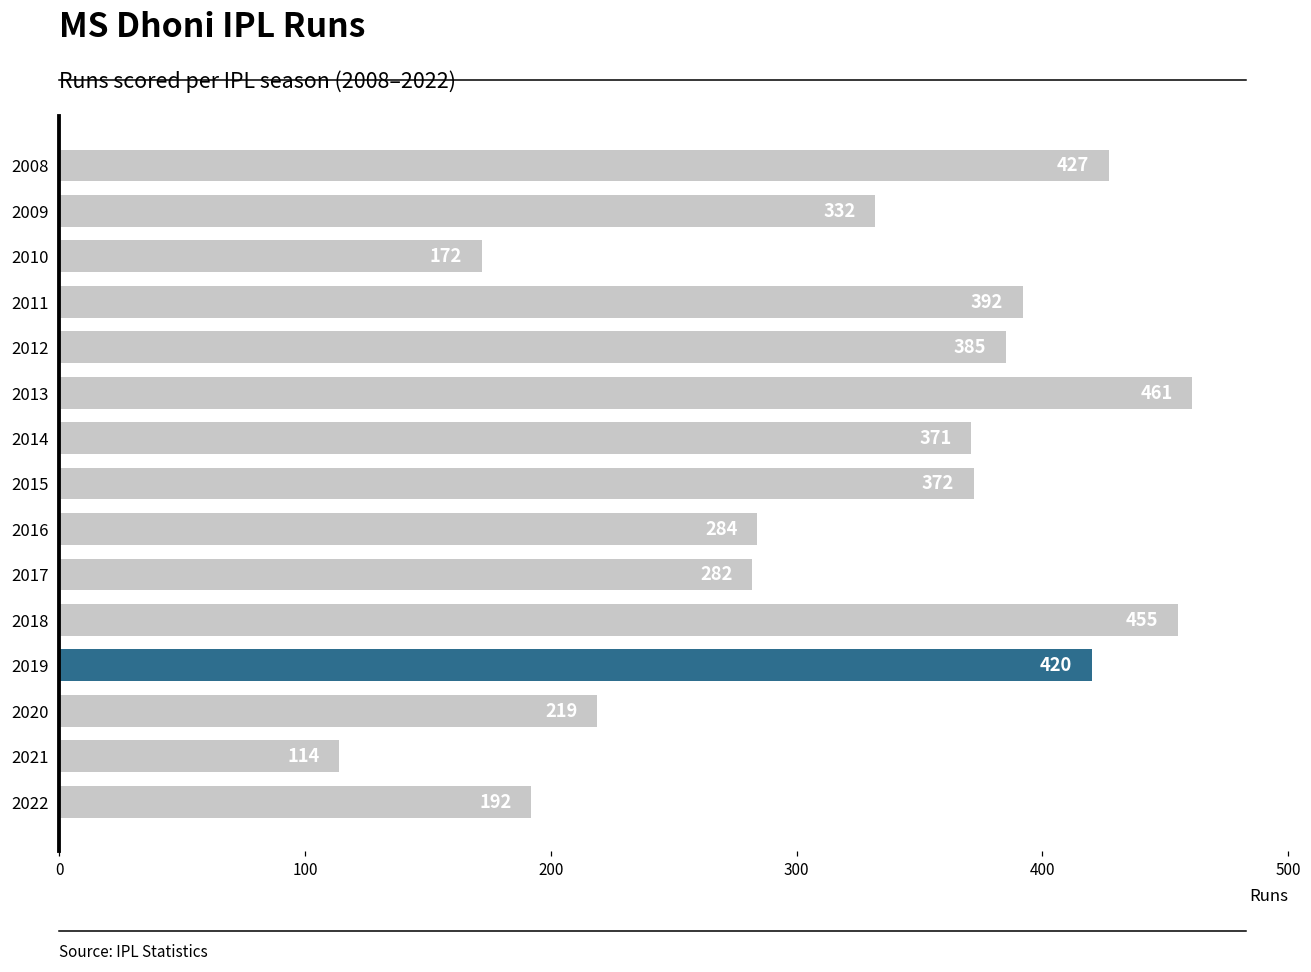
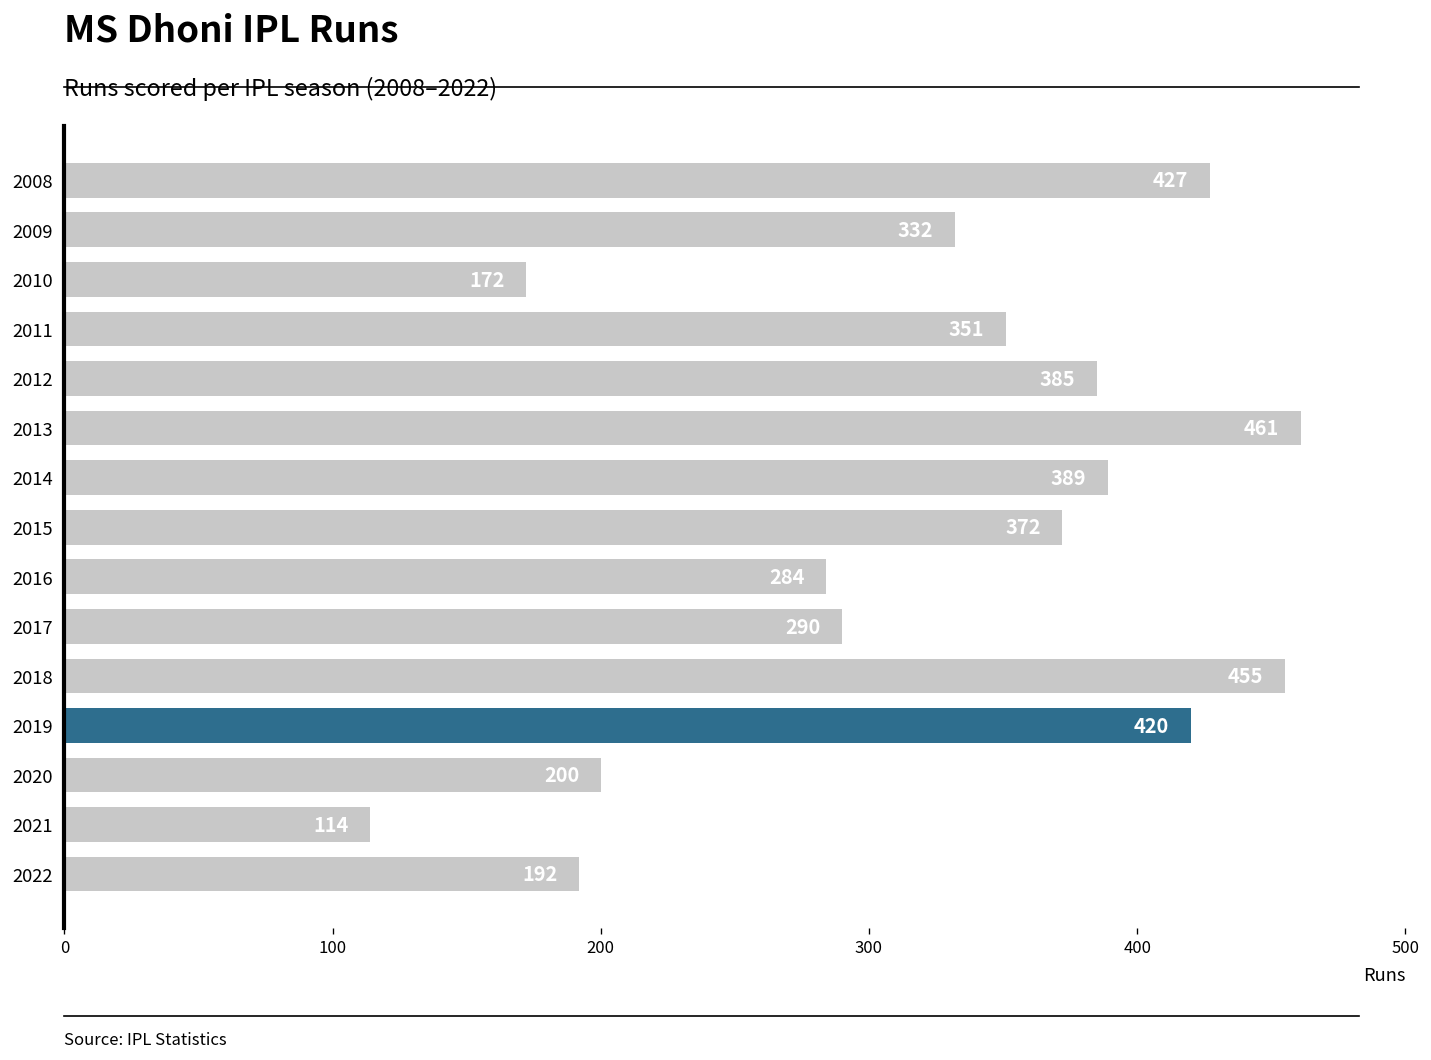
  {
    "2008": 427,
    "2009": 332,
    "2010": 172,
-   "2011": 392,
+   "2011": 351,
    "2012": 385,
    "2013": 461,
-   "2014": 371,
+   "2014": 389,
    "2015": 372,
    "2016": 284,
-   "2017": 282,
+   "2017": 290,
    "2018": 455,
    "2019": 420,
-   "2020": 219,
+   "2020": 200,
    "2021": 114,
    "2022": 192
  }
